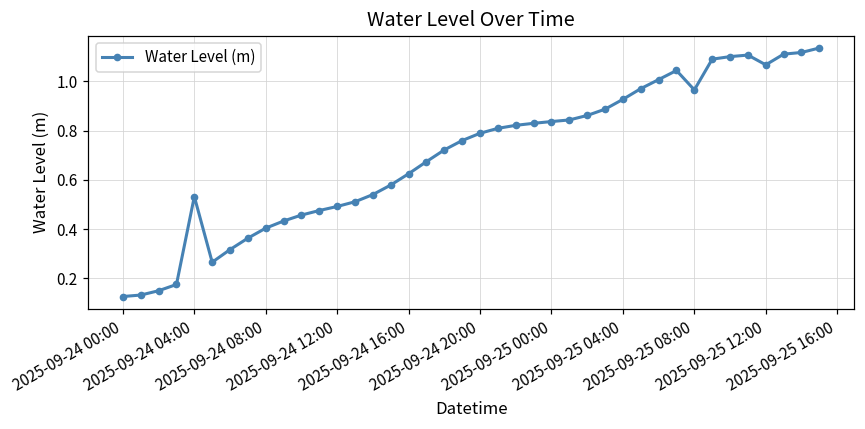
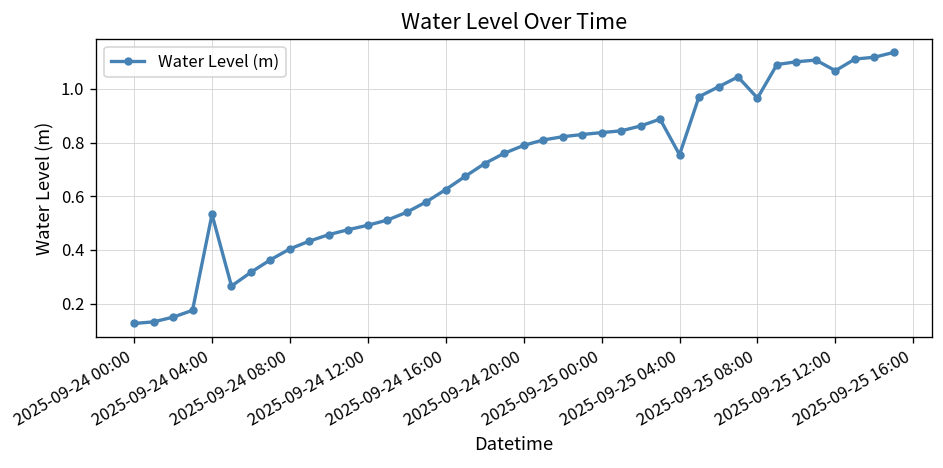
  {
    "2025-09-24 00:00": 0.13,
    "2025-09-24 04:00": 0.53,
    "2025-09-24 08:00": 0.40,
    "2025-09-24 12:00": 0.49,
    "2025-09-24 16:00": 0.63,
    "2025-09-24 20:00": 0.79,
    "2025-09-25 00:00": 0.84,
-   "2025-09-25 04:00": 0.93,
+   "2025-09-25 04:00": 0.75,
    "2025-09-25 08:00": 0.97,
    "2025-09-25 12:00": 1.07
  }
